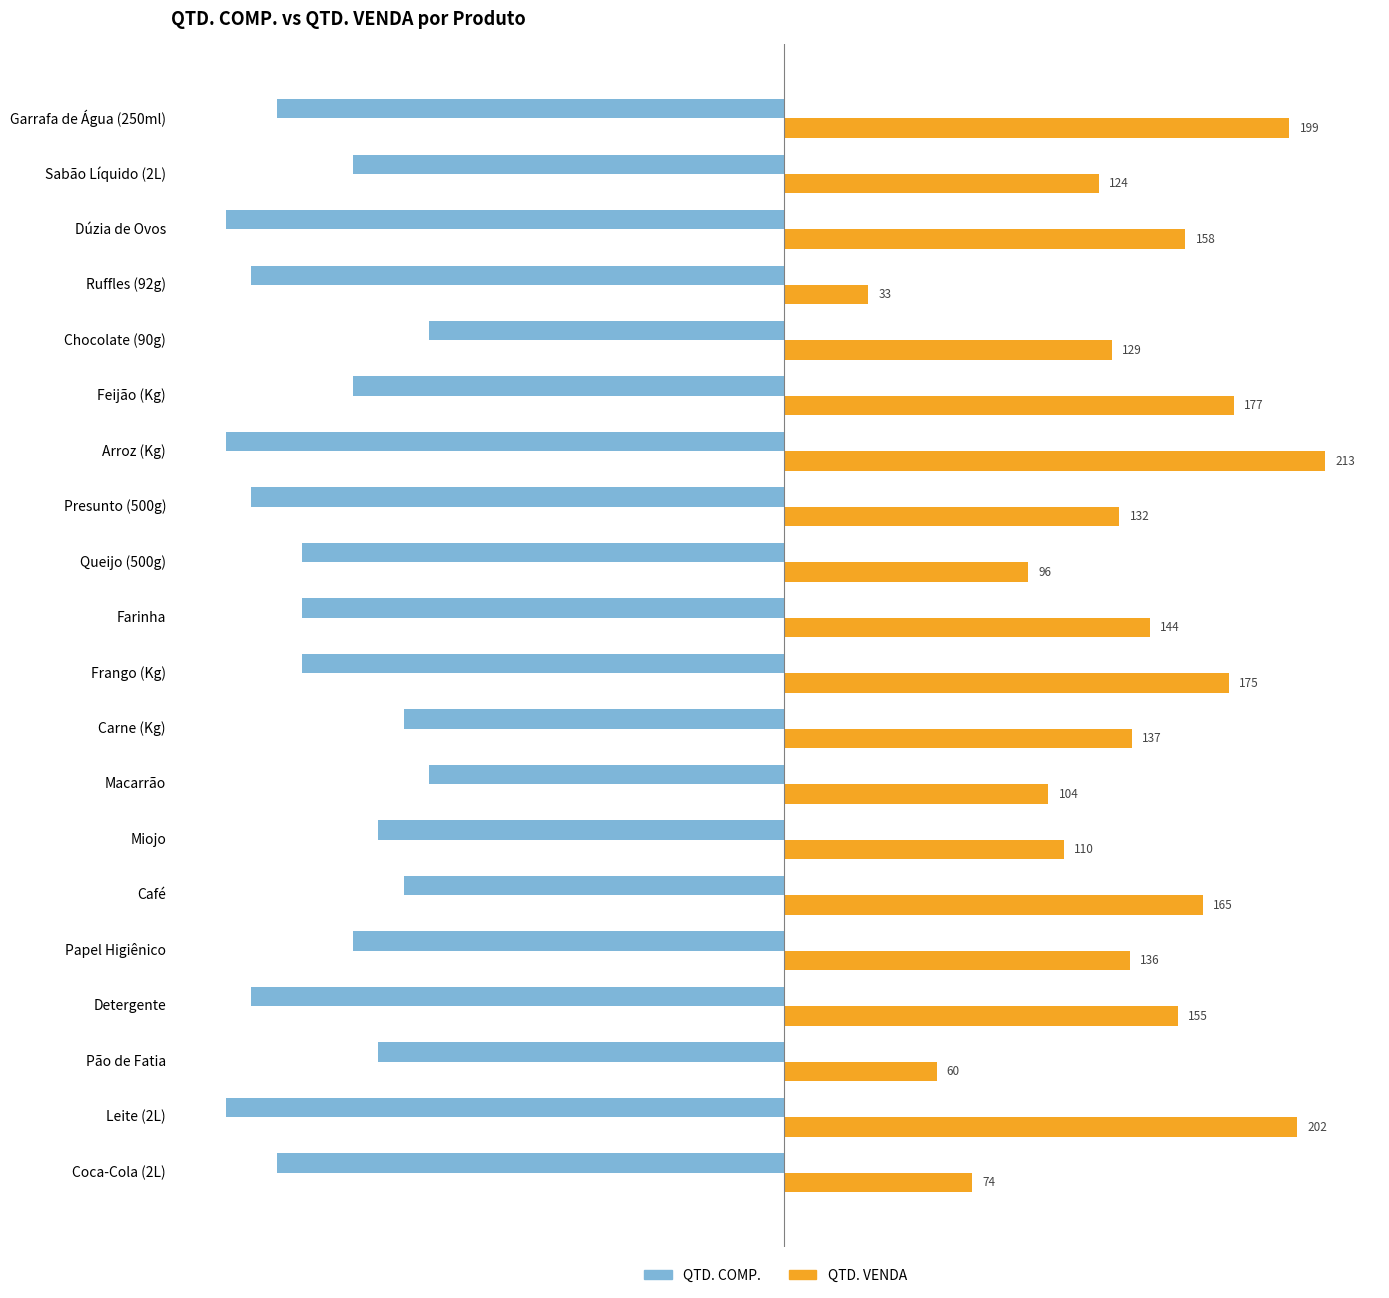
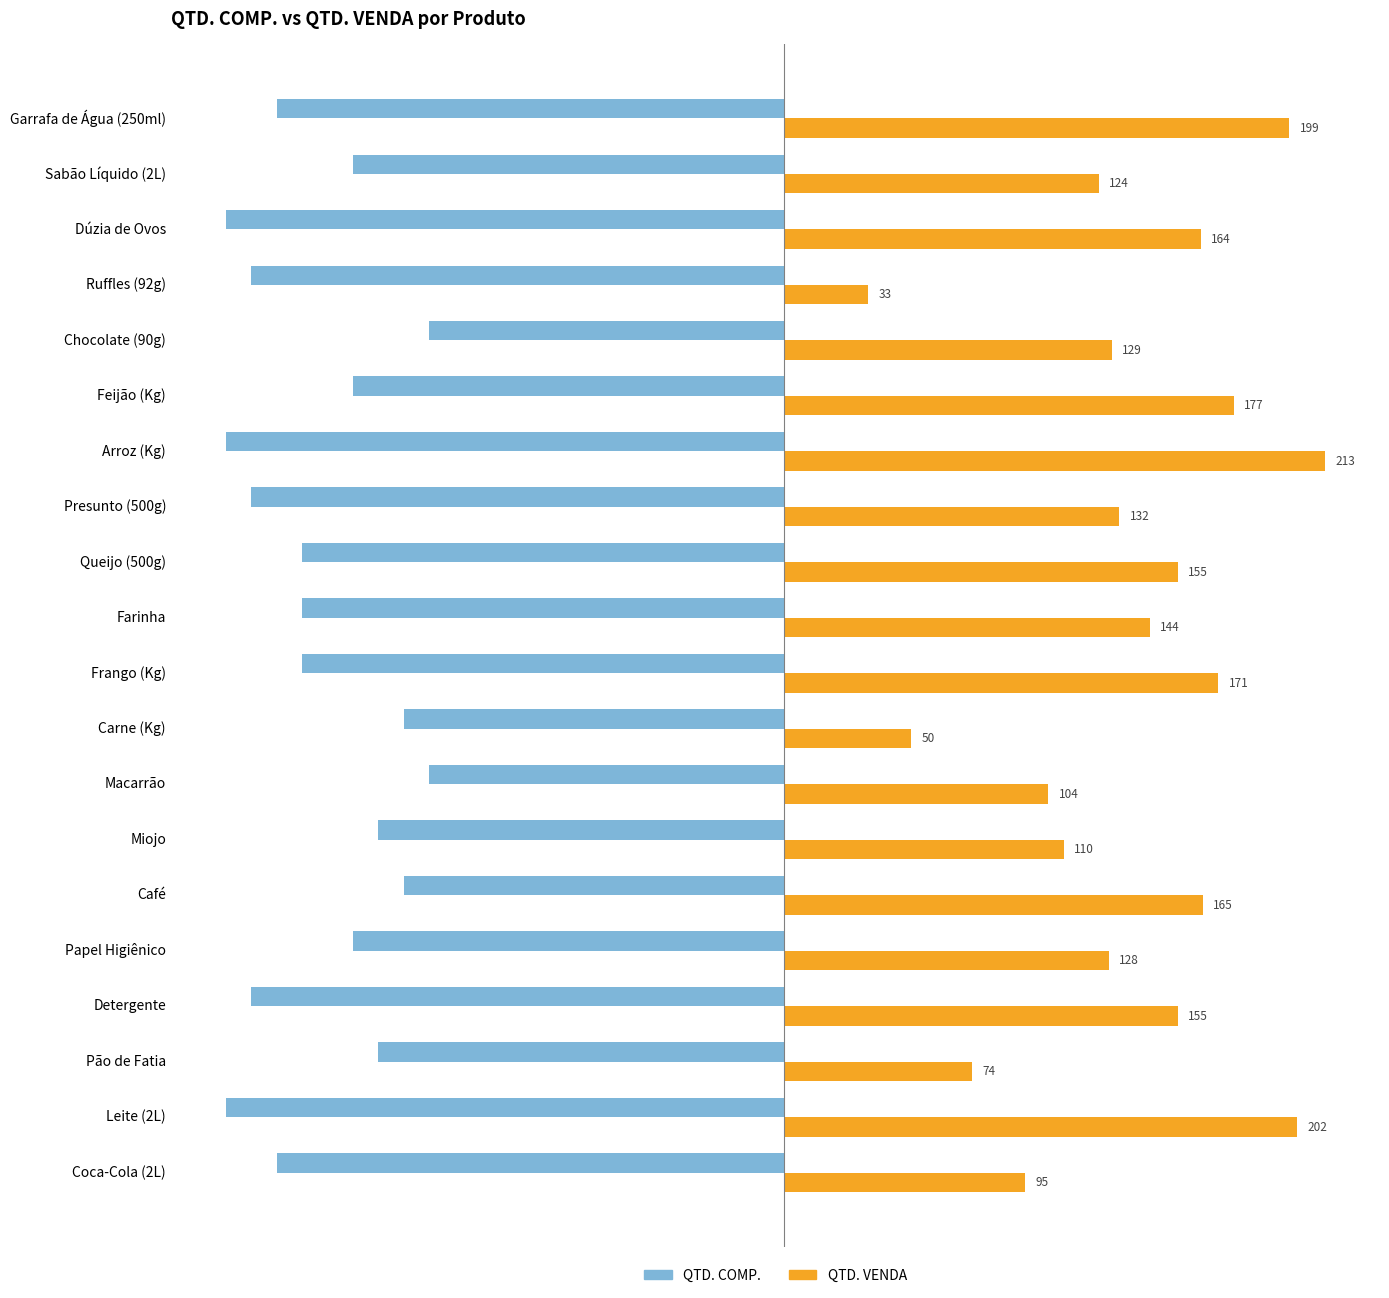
  {
    "QTD. VENDA": {
      "Garrafa de Água (250ml)": 199,
      "Sabão Líquido (2L)": 124,
-     "Dúzia de Ovos": 158,
+     "Dúzia de Ovos": 164,
      "Ruffles (92g)": 33,
      "Chocolate (90g)": 129,
      "Feijão (Kg)": 177,
      "Arroz (Kg)": 213,
      "Presunto (500g)": 132,
-     "Queijo (500g)": 96,
+     "Queijo (500g)": 155,
      "Farinha": 144,
-     "Frango (Kg)": 175,
-     "Carne (Kg)": 137,
+     "Frango (Kg)": 171,
+     "Carne (Kg)": 50,
      "Macarrão": 104,
      "Miojo": 110,
      "Café": 165,
-     "Papel Higiênico": 136,
+     "Papel Higiênico": 128,
      "Detergente": 155,
-     "Pão de Fatia": 60,
+     "Pão de Fatia": 74,
      "Leite (2L)": 202,
-     "Coca-Cola (2L)": 74
+     "Coca-Cola (2L)": 95
    }
  }
